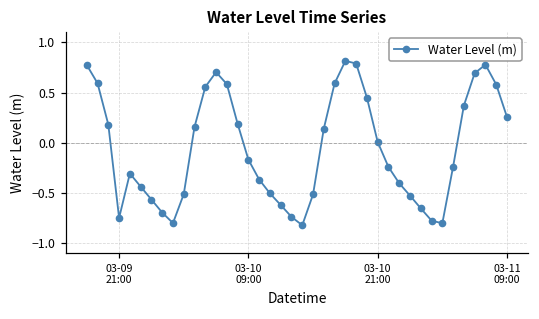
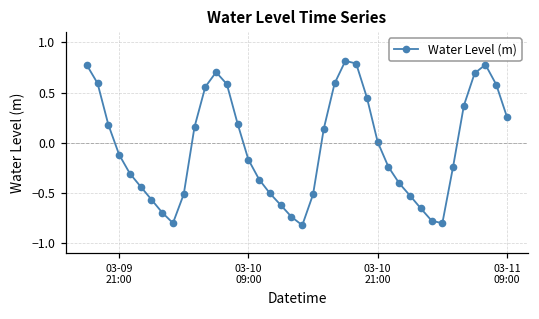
  {
-   "03-09 21:00": -0.7,
+   "03-09 21:00": -0.1,
    "03-10 09:00": -0.2,
    "03-10 21:00": 0.0,
    "03-11 09:00": 0.3
  }
